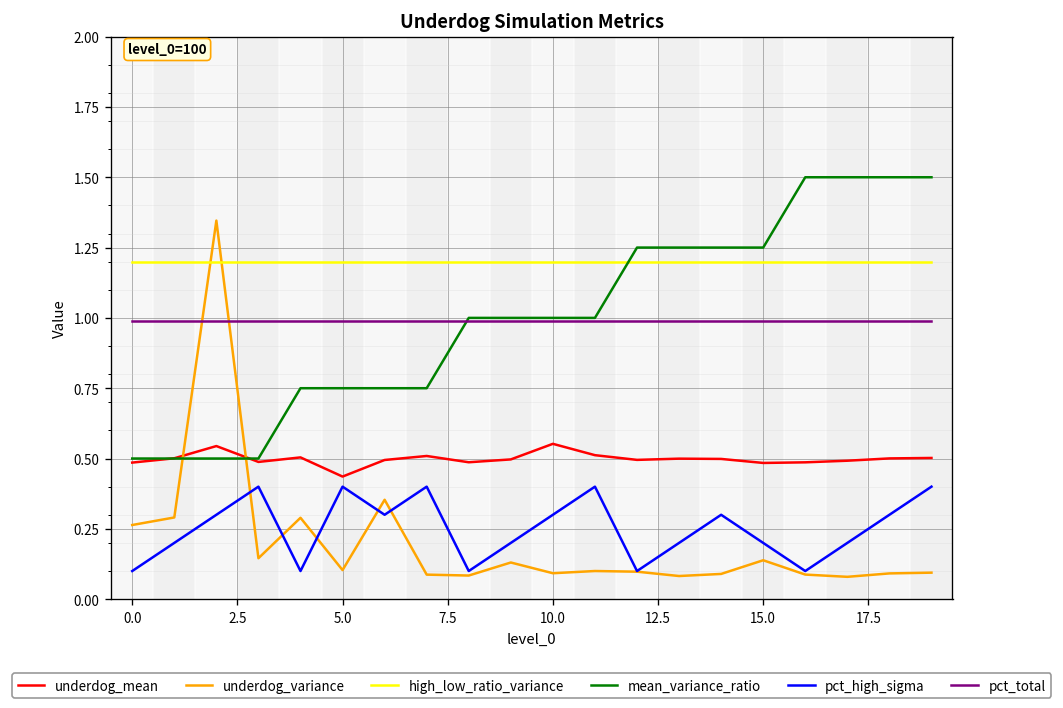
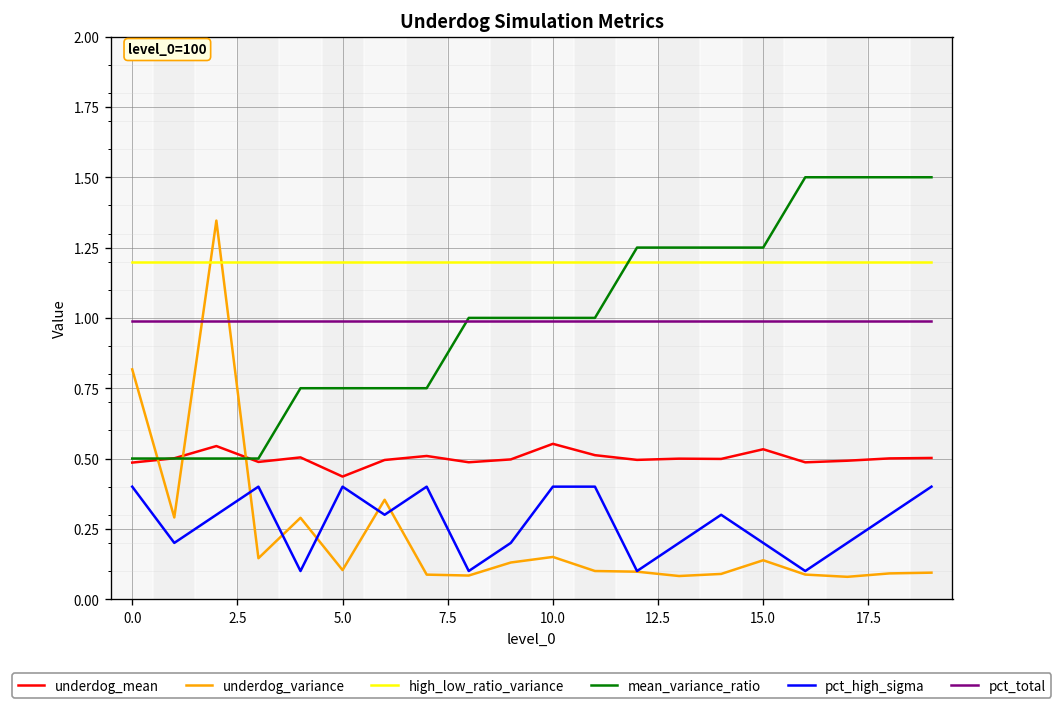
  {
    "underdog_mean": {
      "0.0": 0.49,
      "5.0": 0.44,
      "10.0": 0.55,
-     "15.0": 0.48
+     "15.0": 0.53
    },
    "underdog_variance": {
-     "0.0": 0.26,
+     "0.0": 0.82,
      "5.0": 0.10,
-     "10.0": 0.09,
+     "10.0": 0.15,
      "15.0": 0.14
    },
    "high_low_ratio_variance": {
      "0.0": 1.20,
      "5.0": 1.20,
      "10.0": 1.20,
      "15.0": 1.20
    },
    "mean_variance_ratio": {
      "0.0": 0.50,
      "5.0": 0.75,
      "15.0": 1.25
    },
    "pct_high_sigma": {
-     "0.0": 0.1,
+     "0.0": 0.4,
      "5.0": 0.4,
-     "10.0": 0.3,
+     "10.0": 0.4,
      "15.0": 0.2
    },
    "pct_total": {
      "0.0": 0.99,
      "5.0": 0.99,
      "15.0": 0.99
    }
  }
